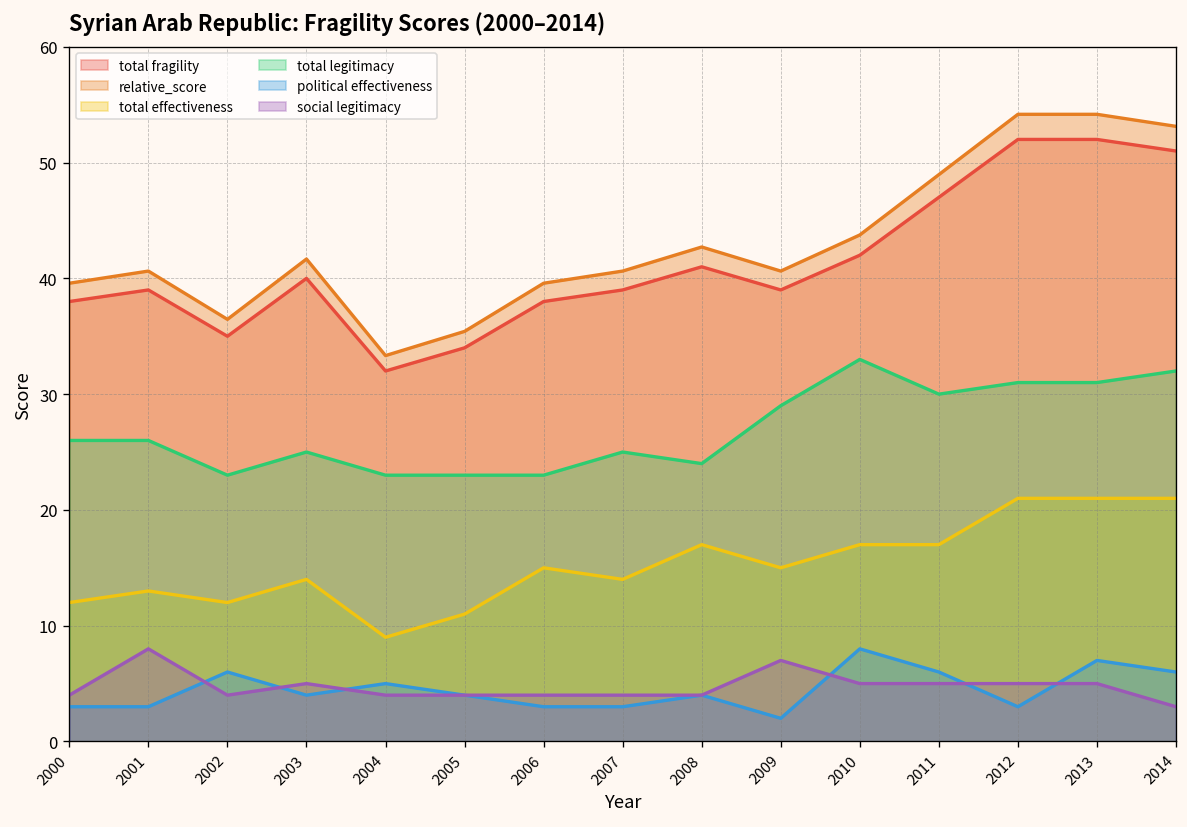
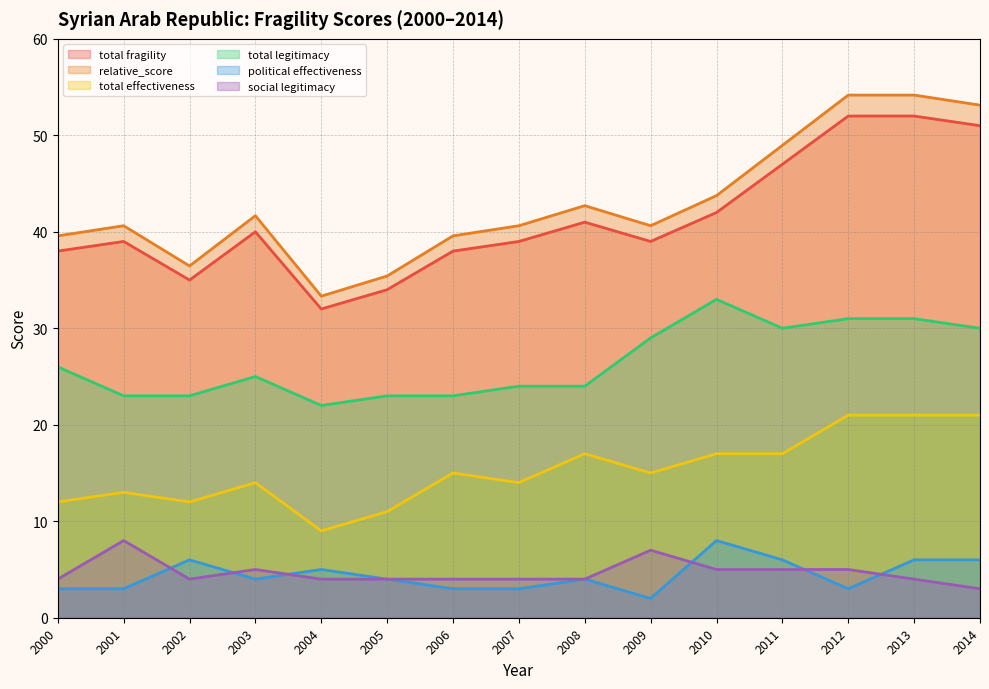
  {
    "total legitimacy": {
      "2000": 26,
-     "2001": 26,
+     "2001": 23,
      "2002": 23,
      "2003": 25,
-     "2004": 23,
+     "2004": 22,
      "2005": 23,
      "2006": 23,
-     "2007": 25,
+     "2007": 24,
      "2008": 24,
      "2009": 29,
      "2010": 33,
      "2011": 30,
      "2012": 31,
      "2013": 31,
-     "2014": 32
+     "2014": 30
    },
    "political effectiveness": {
      "2000": 3,
      "2001": 3,
      "2002": 6,
      "2003": 4,
      "2004": 5,
      "2006": 3,
      "2007": 3,
      "2009": 2,
      "2010": 8,
      "2011": 6,
      "2012": 3,
-     "2013": 7,
+     "2013": 6,
      "2014": 6
    },
    "social legitimacy": {
      "2000": 4,
      "2001": 8,
      "2002": 4,
      "2003": 5,
      "2004": 4,
      "2006": 4,
      "2007": 4,
      "2009": 7,
      "2010": 5,
      "2011": 5,
      "2012": 5,
-     "2013": 5,
+     "2013": 4,
      "2014": 3
    }
  }
